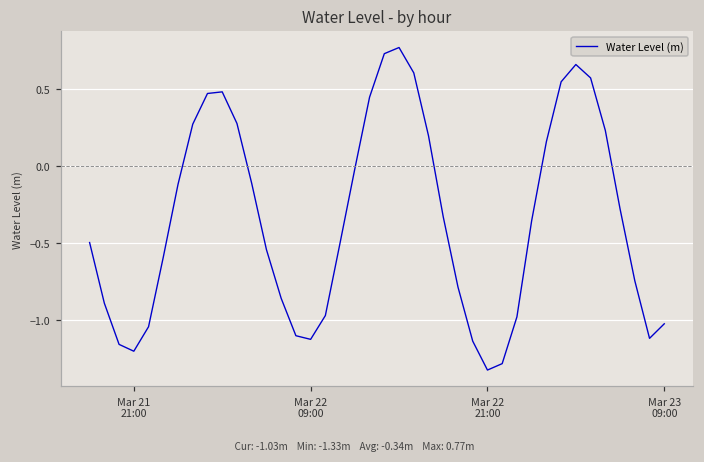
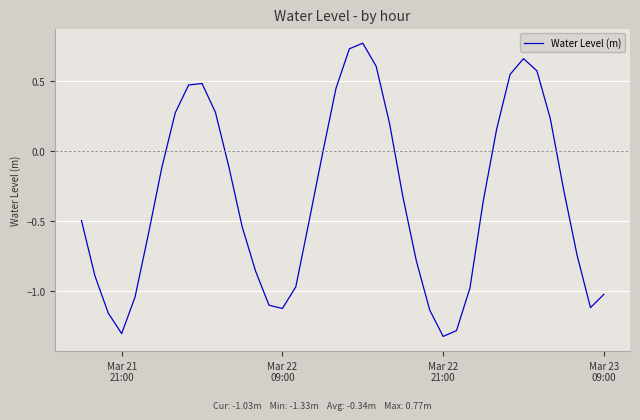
  {
-   "Mar 21 21:00": -1.20,
+   "Mar 21 21:00": -1.31,
    "Mar 22 09:00": -1.13,
    "Mar 22 21:00": -1.33,
    "Mar 23 09:00": -1.03
  }
